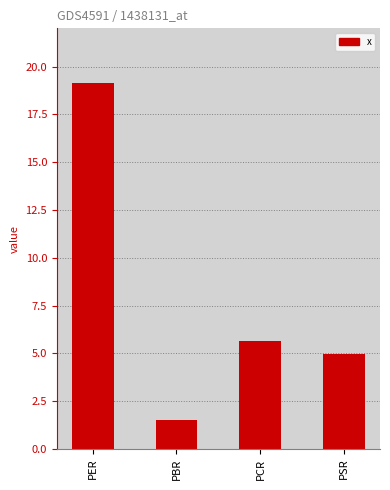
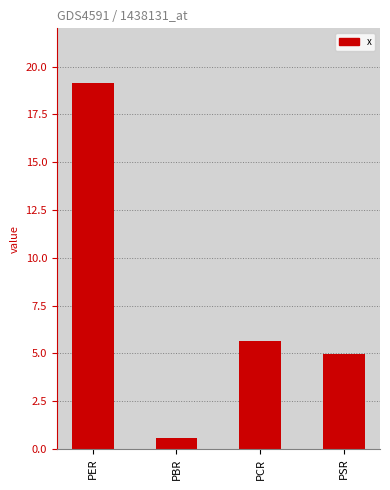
  {
    "PER": 19.2,
-   "PBR": 1.5,
+   "PBR": 0.6,
    "PCR": 5.6,
    "PSR": 5.0
  }
